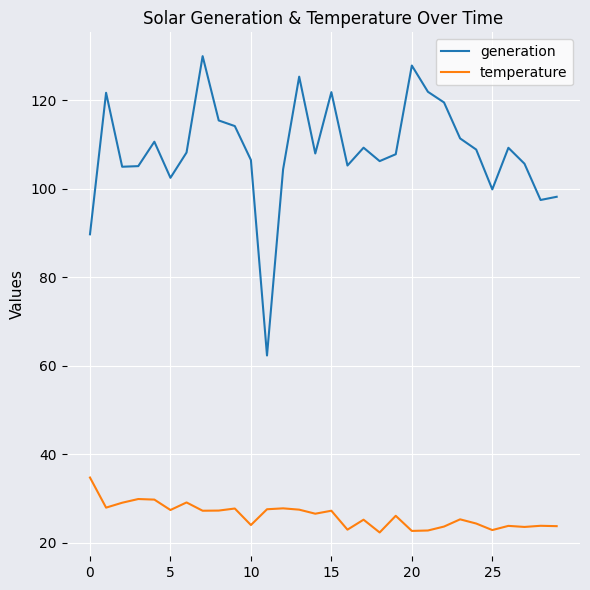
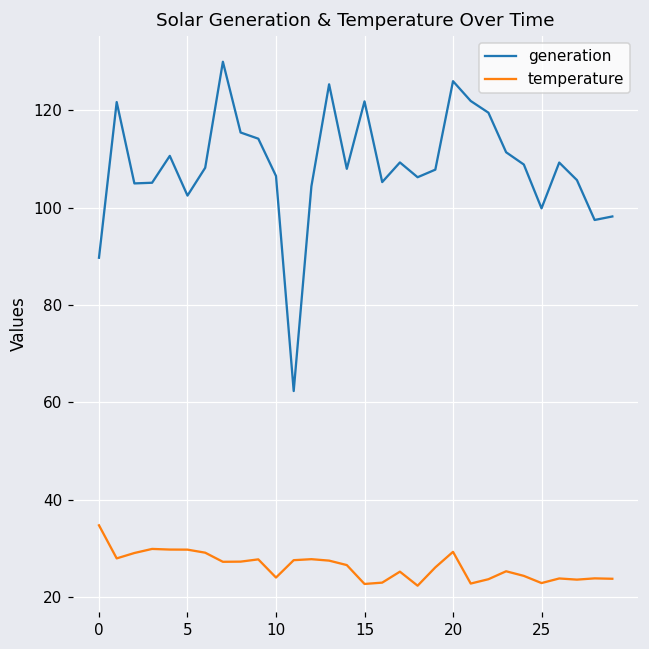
  {
    "generation": {
      "0": 90,
      "5": 102,
      "10": 107,
      "15": 122,
-     "20": 128,
+     "20": 126,
      "25": 100
    },
    "temperature": {
      "0": 35,
-     "5": 27,
+     "5": 30,
      "10": 24,
-     "15": 27,
-     "20": 23,
+     "15": 23,
+     "20": 29,
      "25": 23
    }
  }
